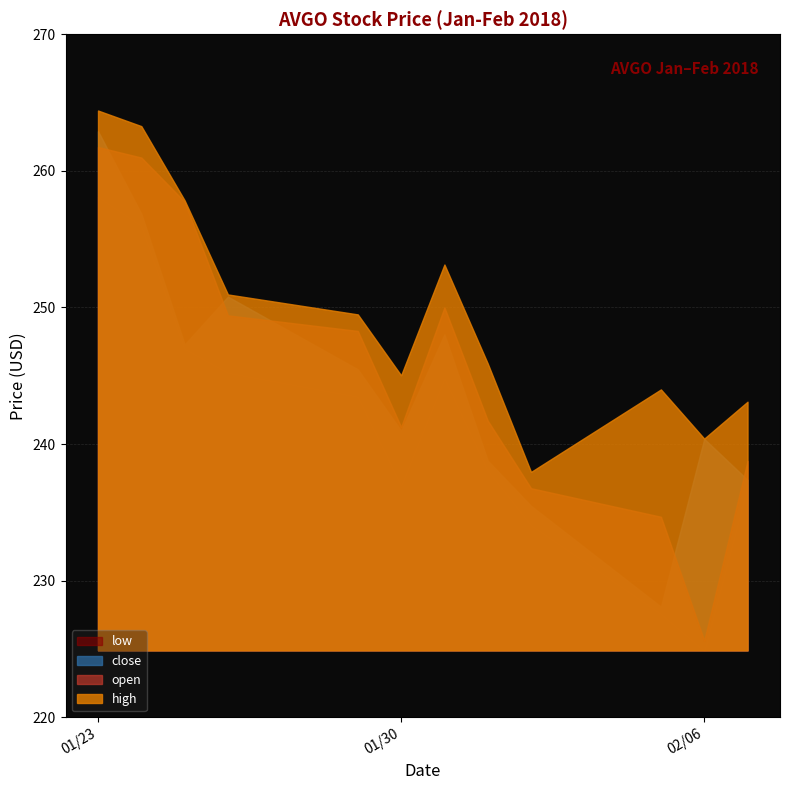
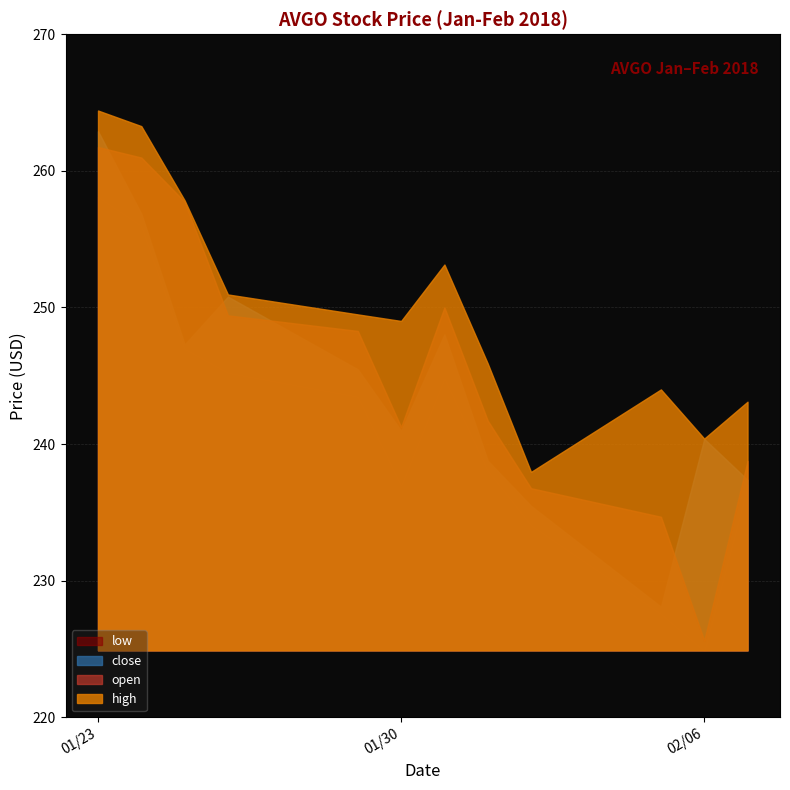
  {
    "low": {
      "01/23": 258.1,
      "01/30": 237.0
    },
    "close": {
      "01/23": 262.9,
      "01/30": 241.0
    },
    "open": {
      "01/23": 261.7,
      "01/30": 241.3
    },
    "high": {
      "01/23": 264.4,
-     "01/30": 245.0
+     "01/30": 249.0
    }
  }
